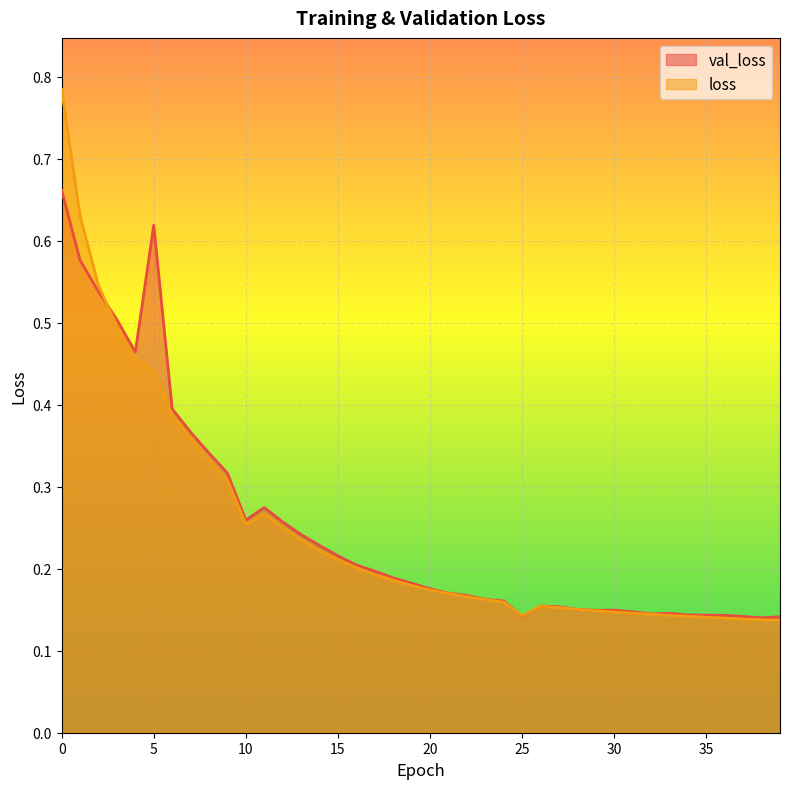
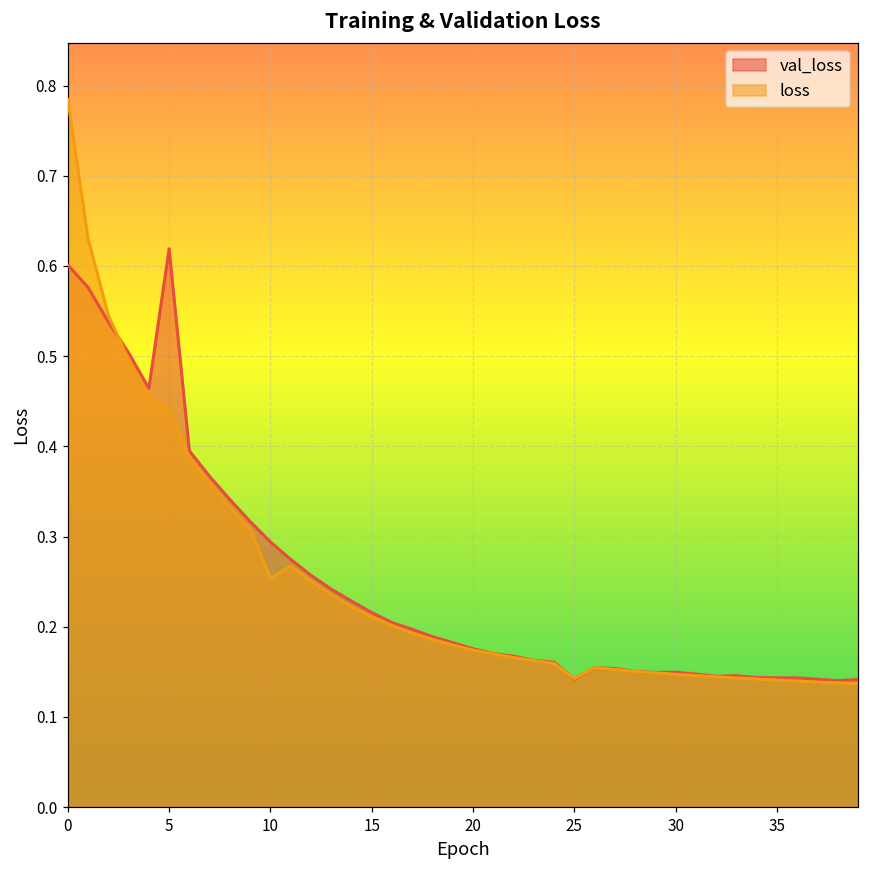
  {
    "val_loss": {
-     "0": 0.66,
+     "0": 0.60,
      "5": 0.62,
-     "10": 0.26,
+     "10": 0.29,
      "15": 0.22
    },
    "loss": {
      "0": 0.78,
      "5": 0.44,
      "10": 0.25,
      "15": 0.21
    }
  }
